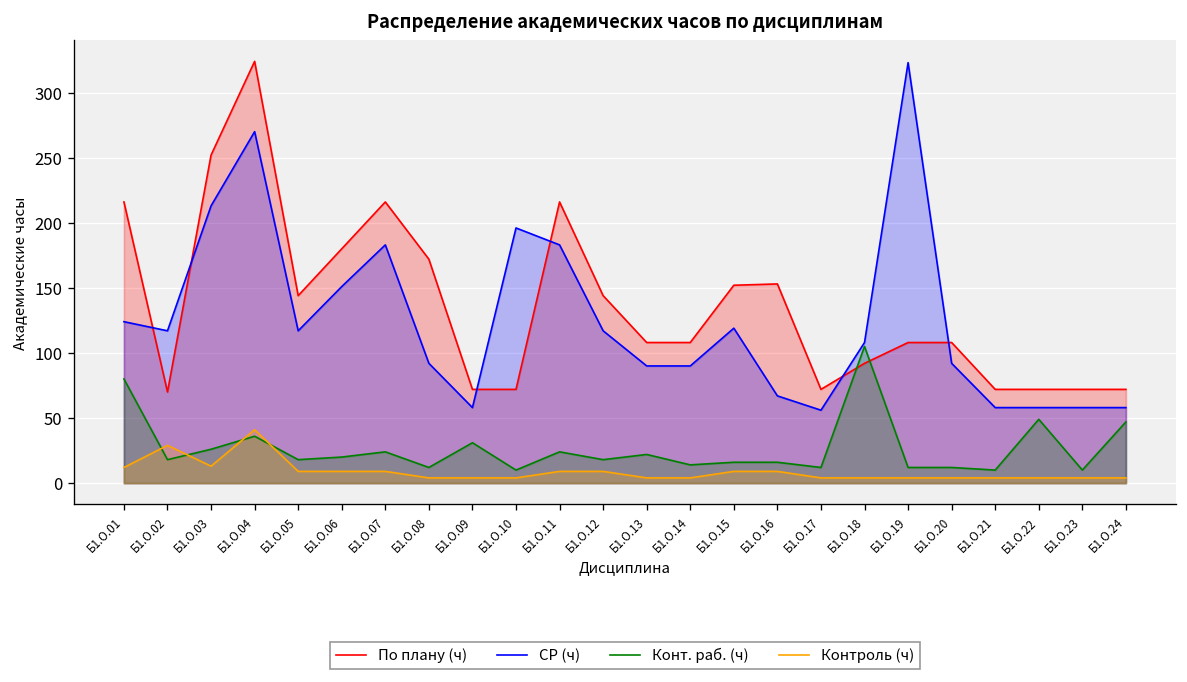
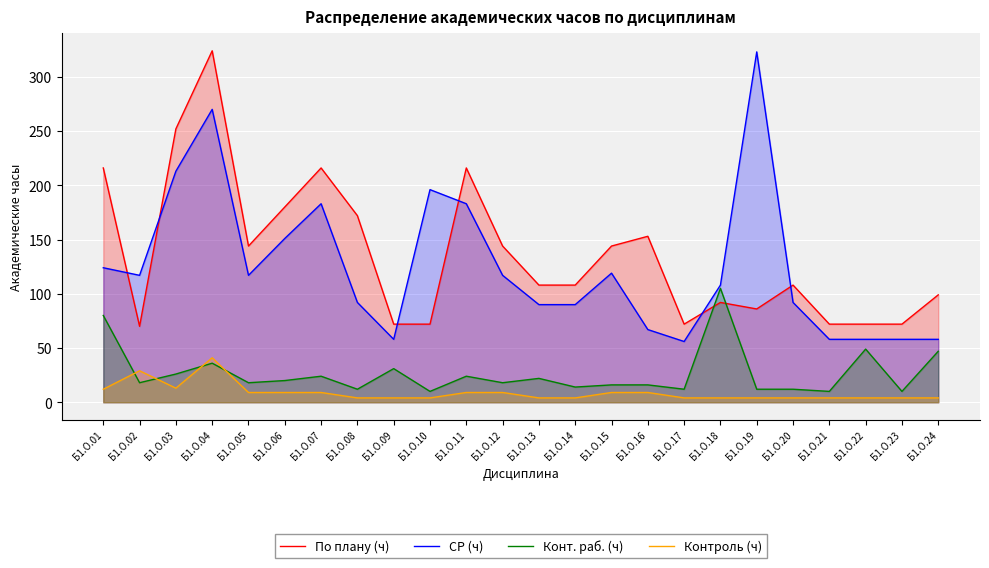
  {
    "По плану (ч)": {
      "Б1.О.01": 216,
      "Б1.О.02": 70,
      "Б1.О.03": 252,
      "Б1.О.04": 324,
      "Б1.О.05": 144,
      "Б1.О.06": 180,
      "Б1.О.07": 216,
      "Б1.О.08": 172,
      "Б1.О.09": 72,
      "Б1.О.10": 72,
      "Б1.О.11": 216,
      "Б1.О.12": 144,
      "Б1.О.13": 108,
      "Б1.О.14": 108,
-     "Б1.О.15": 152,
+     "Б1.О.15": 144,
      "Б1.О.16": 153,
      "Б1.О.17": 72,
      "Б1.О.18": 92,
-     "Б1.О.19": 108,
+     "Б1.О.19": 86,
      "Б1.О.20": 108,
      "Б1.О.21": 72,
      "Б1.О.22": 72,
      "Б1.О.23": 72,
-     "Б1.О.24": 72
+     "Б1.О.24": 99
    },
    "СР (ч)": {
      "Б1.О.01": 124,
      "Б1.О.02": 117,
      "Б1.О.03": 213,
      "Б1.О.04": 270,
      "Б1.О.05": 117,
      "Б1.О.06": 151,
      "Б1.О.07": 183,
      "Б1.О.08": 92,
      "Б1.О.09": 58,
      "Б1.О.10": 196,
      "Б1.О.11": 183,
      "Б1.О.12": 117,
      "Б1.О.13": 90,
      "Б1.О.14": 90,
      "Б1.О.15": 119,
      "Б1.О.16": 67,
      "Б1.О.17": 56,
      "Б1.О.18": 108,
      "Б1.О.19": 323,
      "Б1.О.20": 92,
      "Б1.О.21": 58,
      "Б1.О.22": 58,
      "Б1.О.23": 58,
      "Б1.О.24": 58
    },
    "Конт. раб. (ч)": {
      "Б1.О.01": 80,
      "Б1.О.02": 18,
      "Б1.О.03": 26,
      "Б1.О.04": 36,
      "Б1.О.05": 18,
      "Б1.О.06": 20,
      "Б1.О.07": 24,
      "Б1.О.08": 12,
      "Б1.О.09": 31,
      "Б1.О.10": 10,
      "Б1.О.11": 24,
      "Б1.О.12": 18,
      "Б1.О.13": 22,
      "Б1.О.14": 14,
      "Б1.О.15": 16,
      "Б1.О.16": 16,
      "Б1.О.17": 12,
      "Б1.О.18": 105,
      "Б1.О.19": 12,
      "Б1.О.20": 12,
      "Б1.О.21": 10,
      "Б1.О.22": 49,
      "Б1.О.23": 10,
      "Б1.О.24": 47
    },
    "Контроль (ч)": {
      "Б1.О.01": 12,
      "Б1.О.02": 29,
      "Б1.О.03": 13,
      "Б1.О.04": 41,
      "Б1.О.05": 9,
      "Б1.О.06": 9,
      "Б1.О.07": 9,
      "Б1.О.08": 4,
      "Б1.О.09": 4,
      "Б1.О.10": 4,
      "Б1.О.11": 9,
      "Б1.О.12": 9,
      "Б1.О.13": 4,
      "Б1.О.14": 4,
      "Б1.О.15": 9,
      "Б1.О.16": 9,
      "Б1.О.17": 4,
      "Б1.О.18": 4,
      "Б1.О.19": 4,
      "Б1.О.20": 4,
      "Б1.О.21": 4,
      "Б1.О.22": 4,
      "Б1.О.23": 4,
      "Б1.О.24": 4
    }
  }
